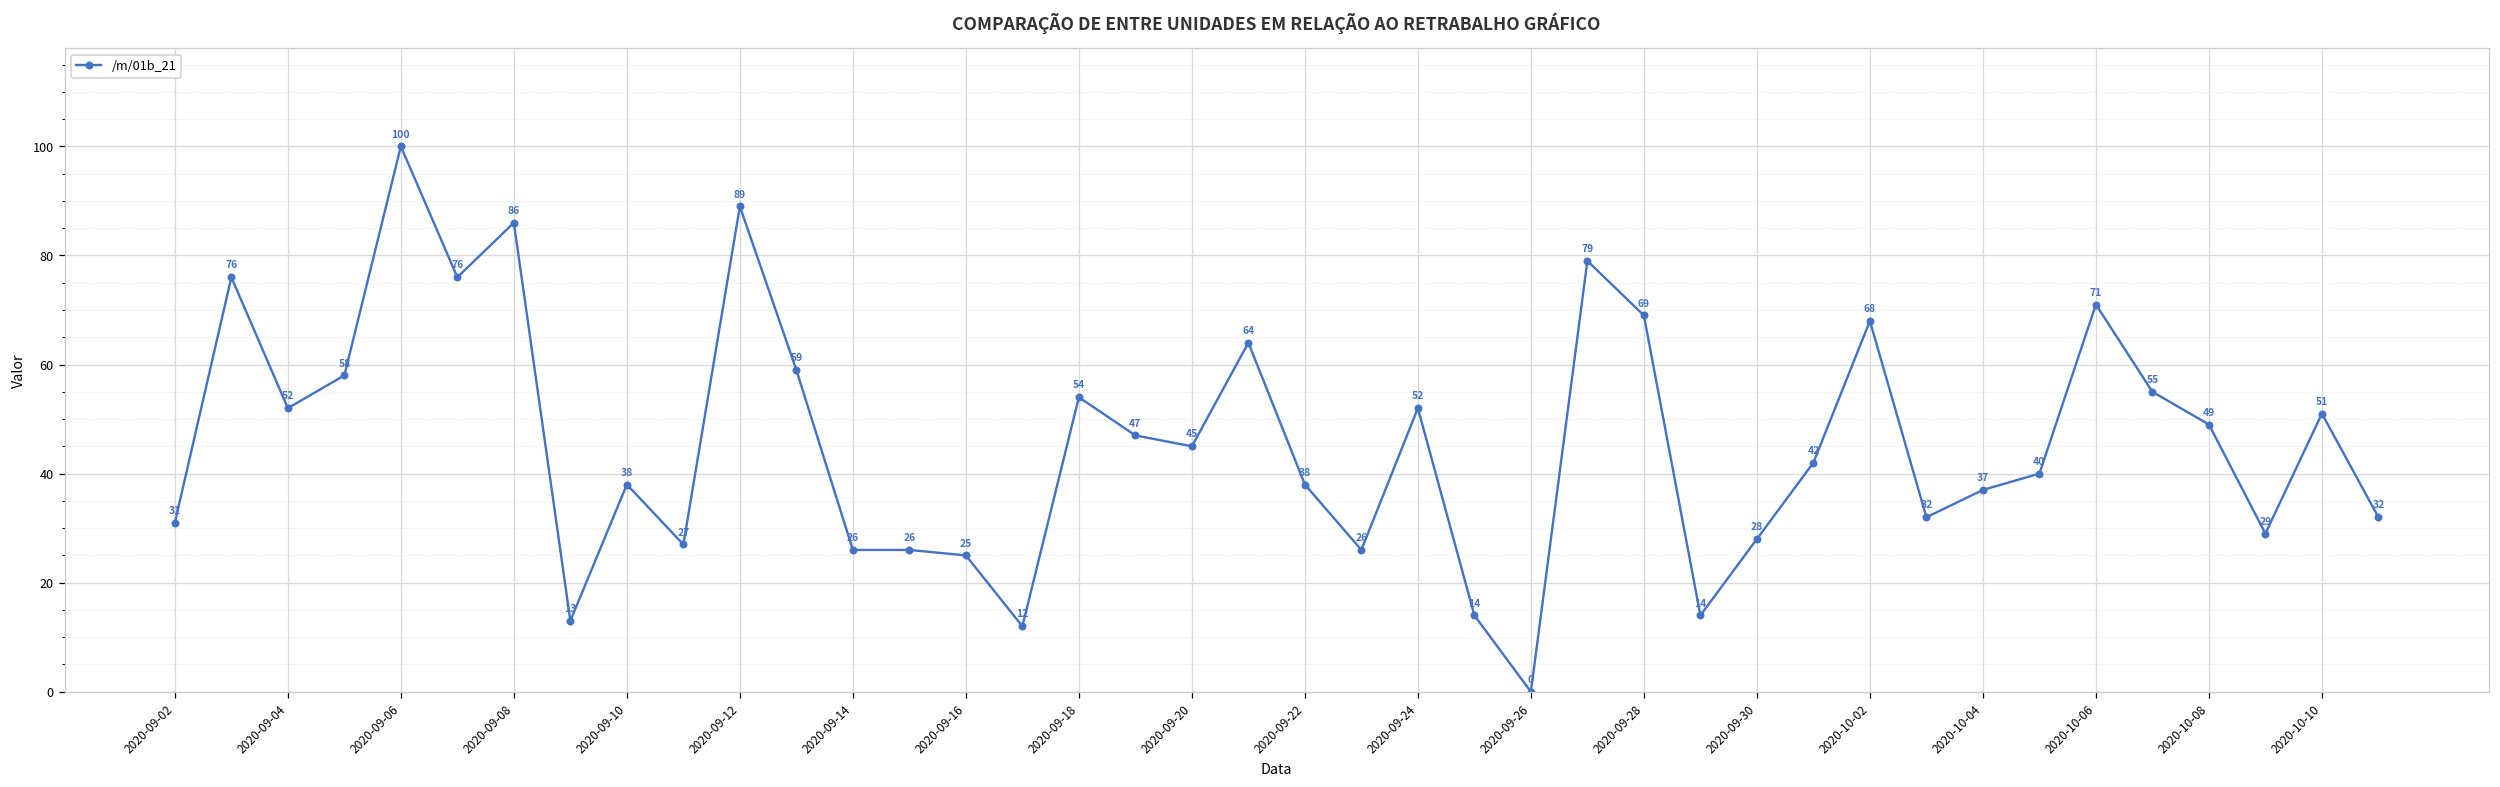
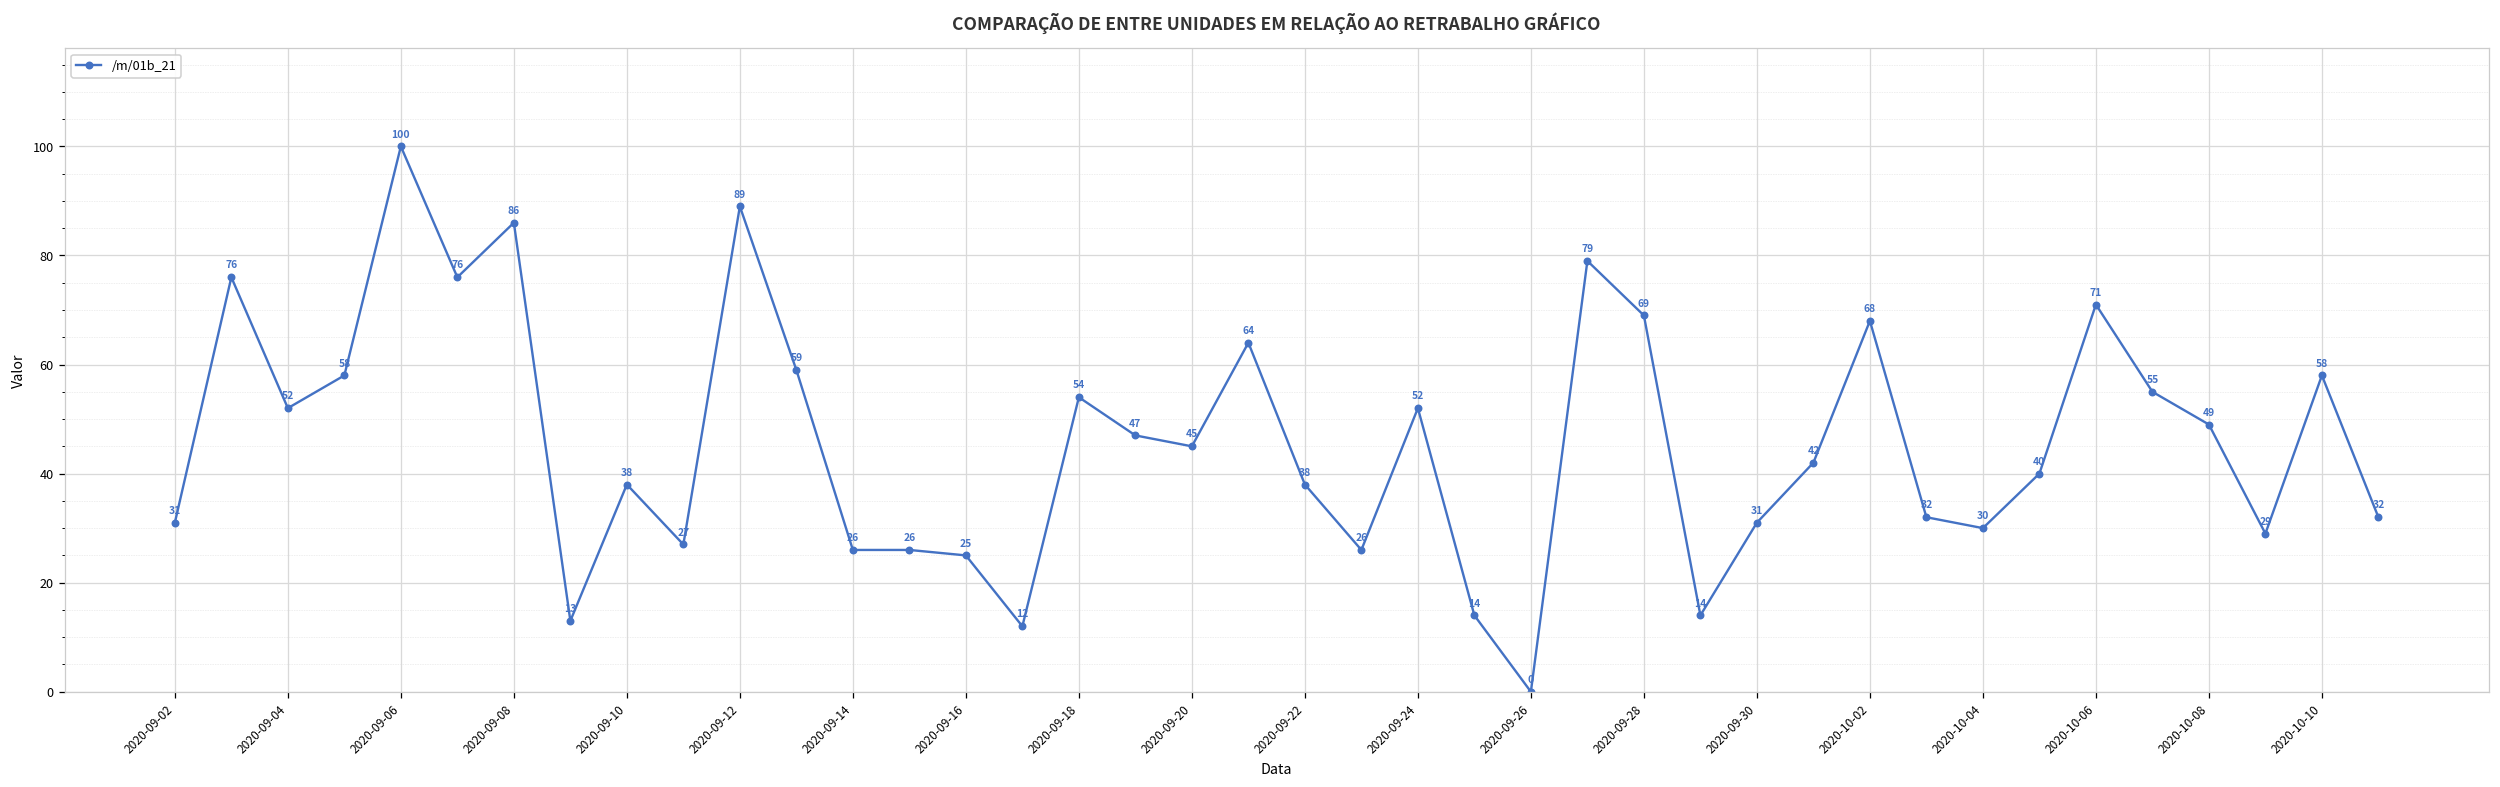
  {
    "2020-09-02": 31,
    "2020-09-04": 52,
    "2020-09-06": 100,
    "2020-09-08": 86,
    "2020-09-10": 38,
    "2020-09-12": 89,
    "2020-09-14": 26,
    "2020-09-16": 25,
    "2020-09-18": 54,
    "2020-09-20": 45,
    "2020-09-22": 38,
    "2020-09-24": 52,
    "2020-09-26": 0,
    "2020-09-28": 69,
-   "2020-09-30": 28,
+   "2020-09-30": 31,
    "2020-10-02": 68,
-   "2020-10-04": 37,
+   "2020-10-04": 30,
    "2020-10-06": 71,
    "2020-10-08": 49,
-   "2020-10-10": 51
+   "2020-10-10": 58
  }
